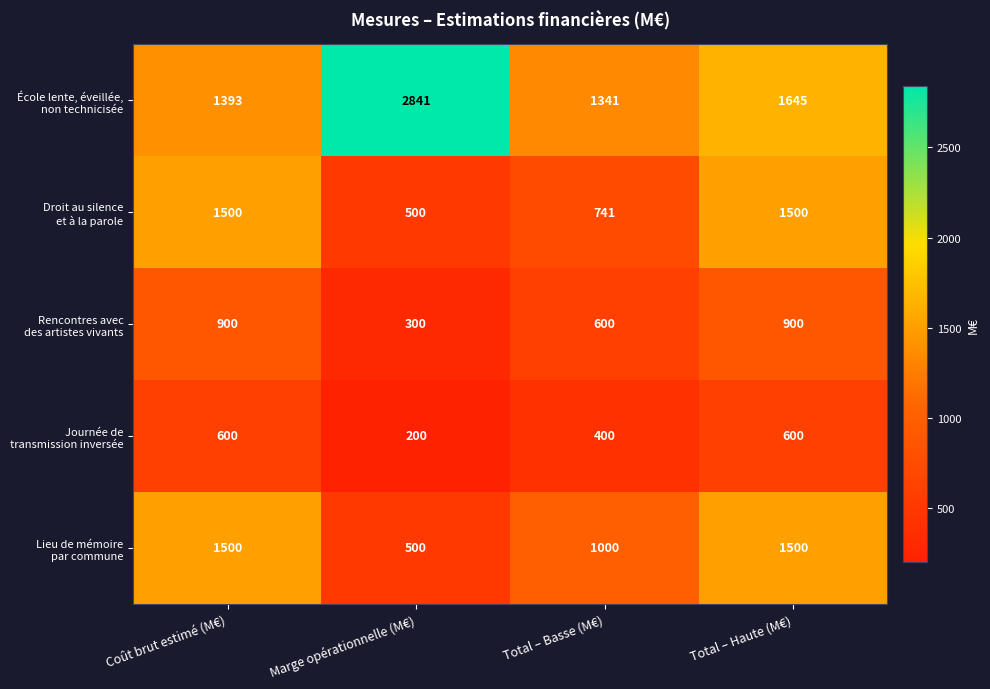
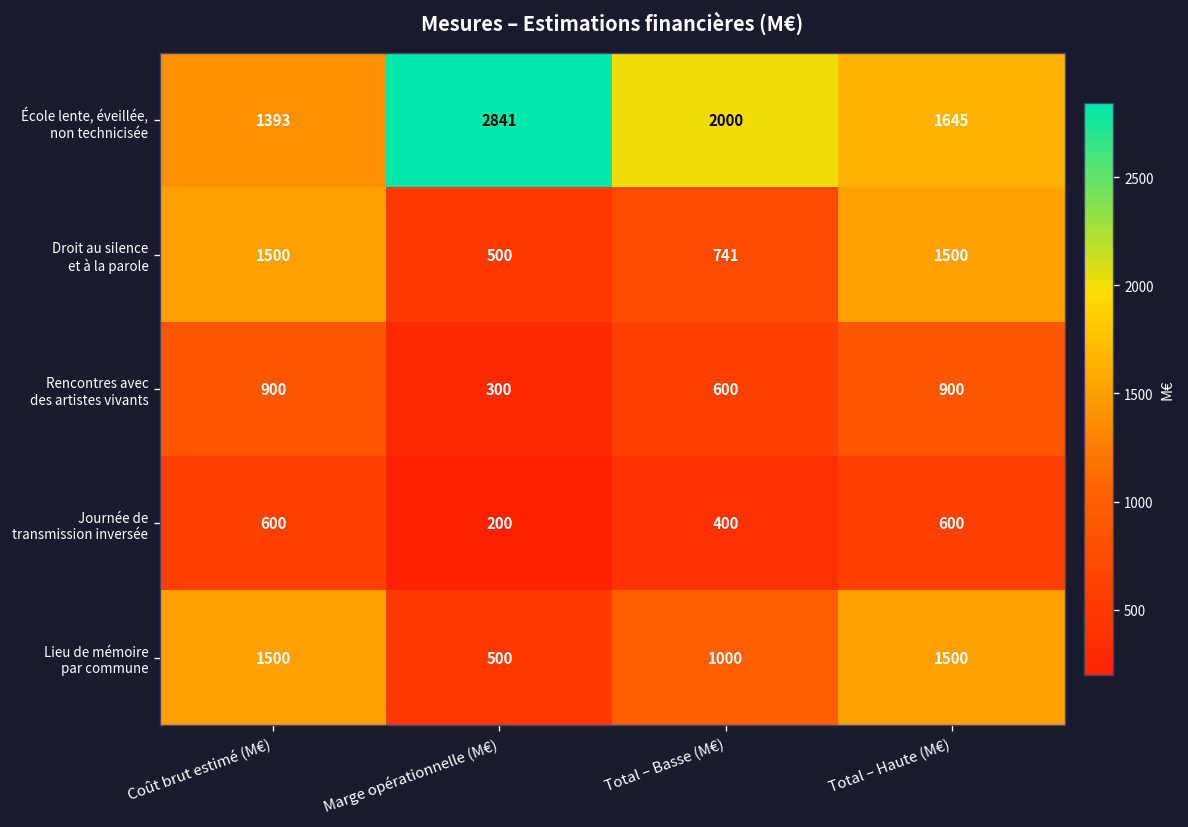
  {
    "École lente, éveillée, non technicisée": {
      "Coût brut estimé (M€)": 1393,
      "Marge opérationnelle (M€)": 2841,
-     "Total – Basse (M€)": 1341,
+     "Total – Basse (M€)": 2000,
      "Total – Haute (M€)": 1645
    },
    "Droit au silence et à la parole": {
      "Coût brut estimé (M€)": 1500,
      "Marge opérationnelle (M€)": 500,
      "Total – Basse (M€)": 741,
      "Total – Haute (M€)": 1500
    },
    "Rencontres avec des artistes vivants": {
      "Coût brut estimé (M€)": 900,
      "Marge opérationnelle (M€)": 300,
      "Total – Basse (M€)": 600,
      "Total – Haute (M€)": 900
    },
    "Journée de transmission inversée": {
      "Coût brut estimé (M€)": 600,
      "Marge opérationnelle (M€)": 200,
      "Total – Basse (M€)": 400,
      "Total – Haute (M€)": 600
    },
    "Lieu de mémoire par commune": {
      "Coût brut estimé (M€)": 1500,
      "Marge opérationnelle (M€)": 500,
      "Total – Basse (M€)": 1000,
      "Total – Haute (M€)": 1500
    }
  }
